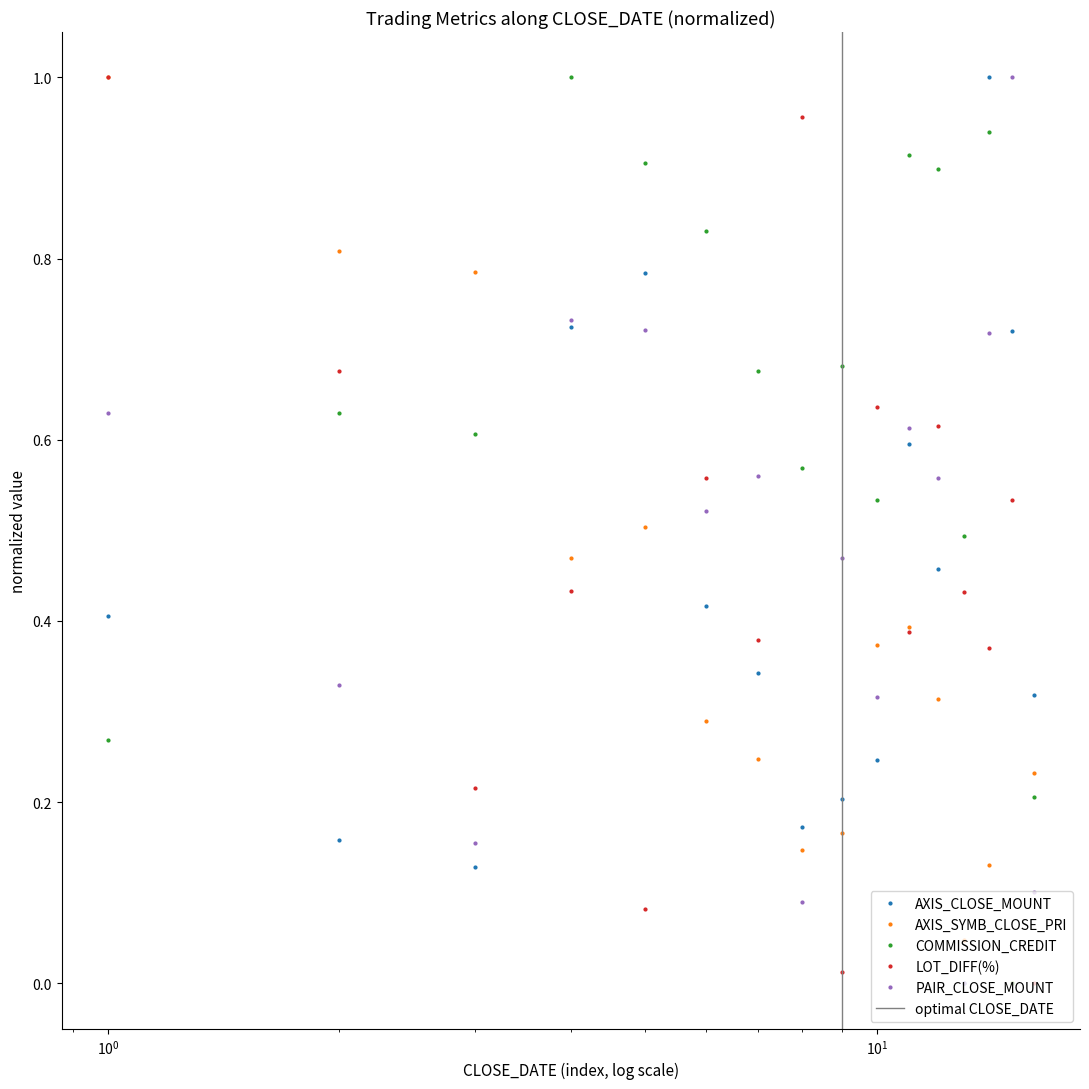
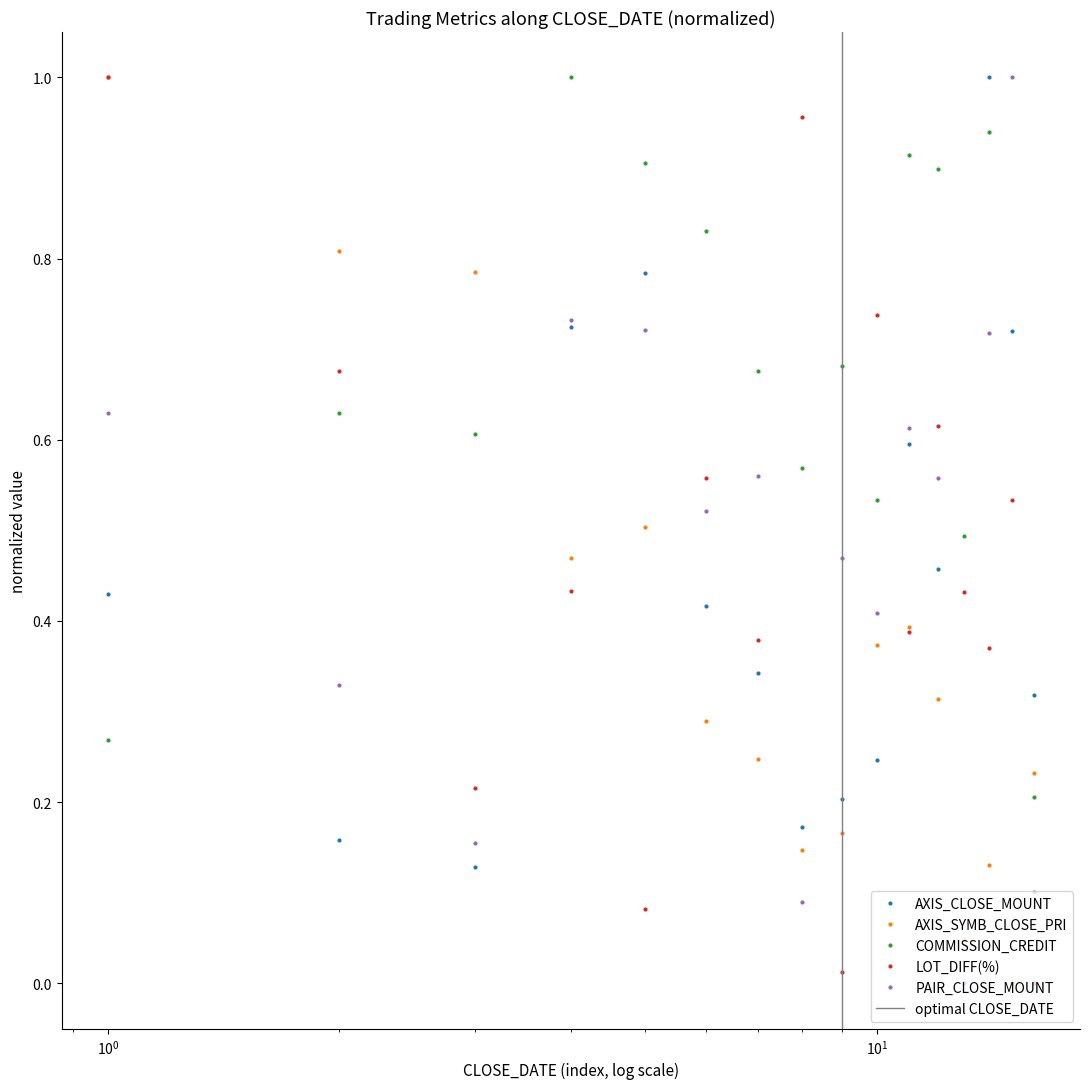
  {
    "AXIS_CLOSE_MOUNT": {
-     "10^0": 0.41,
+     "10^0": 0.43,
      "10^1": 0.25
    },
    "AXIS_SYMB_CLOSE_PRI": {
      "10^1": 0.37
    },
    "COMMISSION_CREDIT": {
      "10^0": 0.27,
      "10^1": 0.53
    },
    "LOT_DIFF(%)": {
-     "10^1": 0.64
+     "10^1": 0.74
    },
    "PAIR_CLOSE_MOUNT": {
      "10^0": 0.63,
-     "10^1": 0.32
+     "10^1": 0.41
    }
  }
